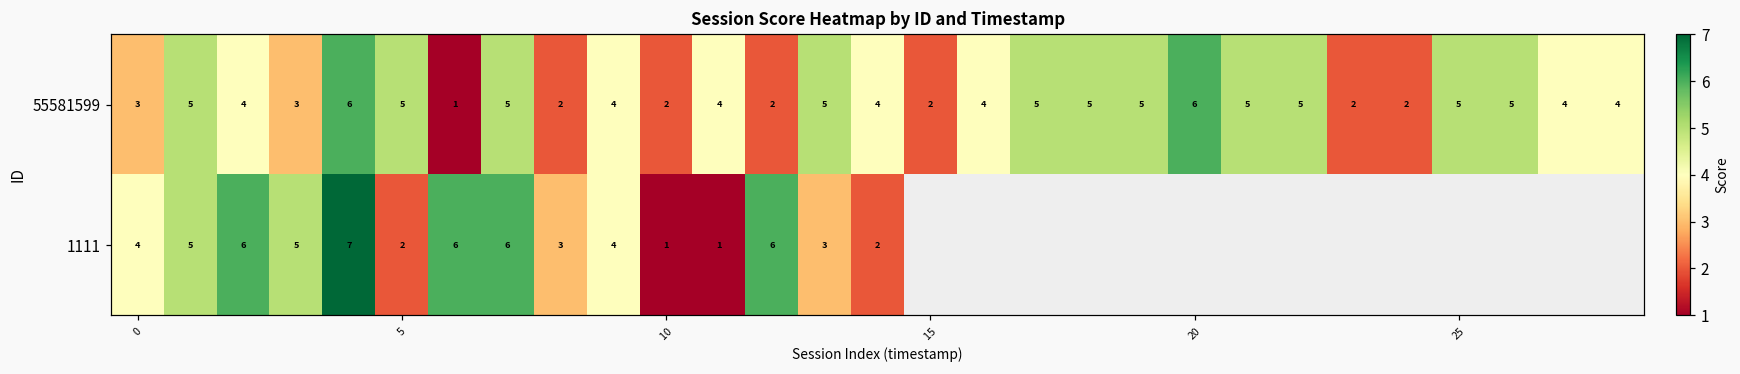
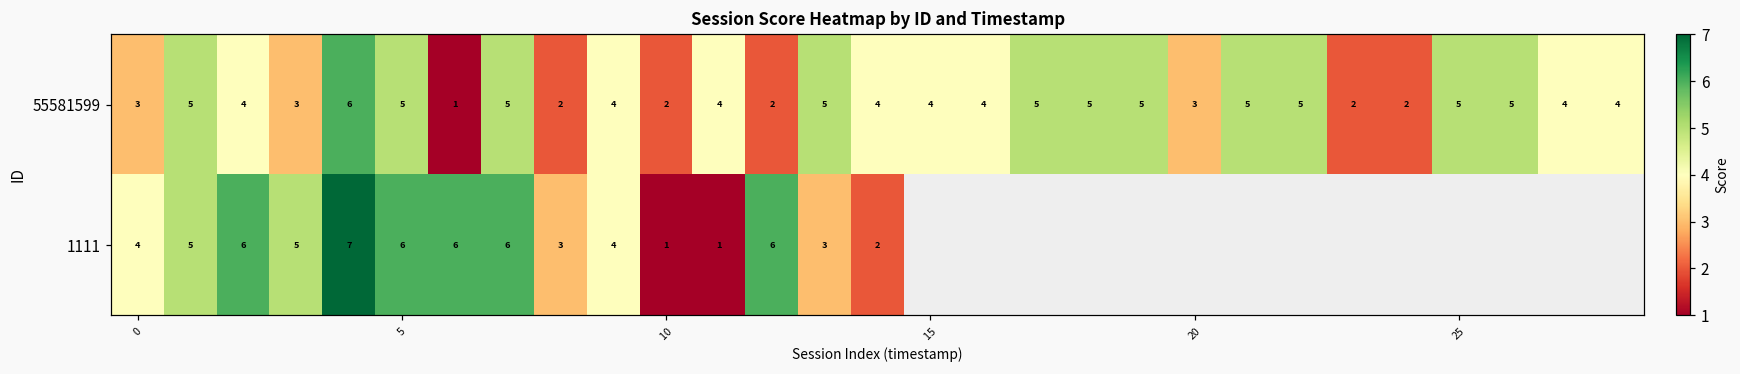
  {
    "55581599": {
      "0": 3,
      "5": 5,
      "10": 2,
-     "15": 2,
-     "20": 6,
+     "15": 4,
+     "20": 3,
      "25": 5
    },
    "1111": {
      "0": 4,
-     "5": 2,
+     "5": 6,
      "10": 1
    }
  }
